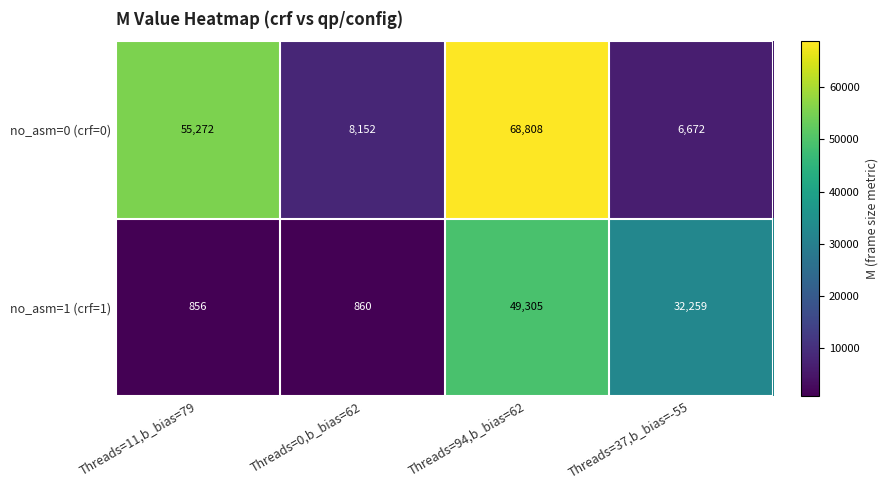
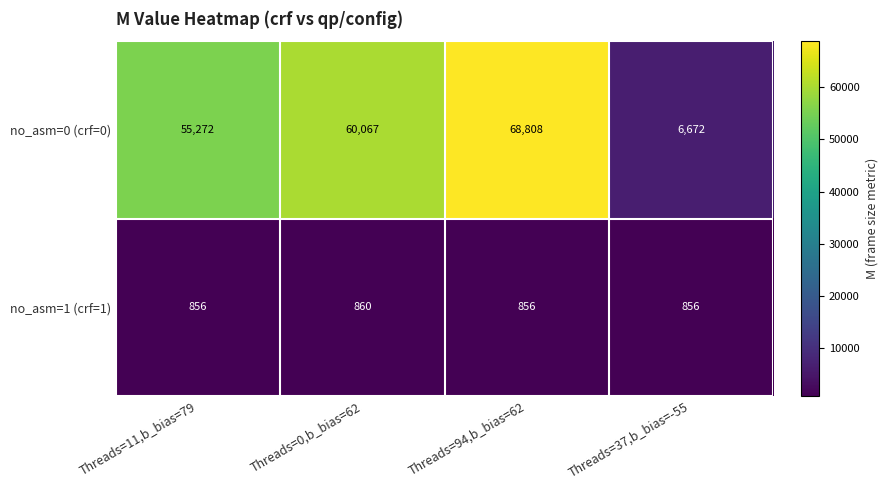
  {
    "no_asm=0 (crf=0)": {
      "Threads=11,b_bias=79": "55,272",
-     "Threads=0,b_bias=62": "8,152",
+     "Threads=0,b_bias=62": "60,067",
      "Threads=94,b_bias=62": "68,808",
      "Threads=37,b_bias=-55": "6,672"
    },
    "no_asm=1 (crf=1)": {
      "Threads=11,b_bias=79": "856",
      "Threads=0,b_bias=62": "860",
-     "Threads=94,b_bias=62": "49,305",
-     "Threads=37,b_bias=-55": "32,259"
+     "Threads=94,b_bias=62": "856",
+     "Threads=37,b_bias=-55": "856"
    }
  }
